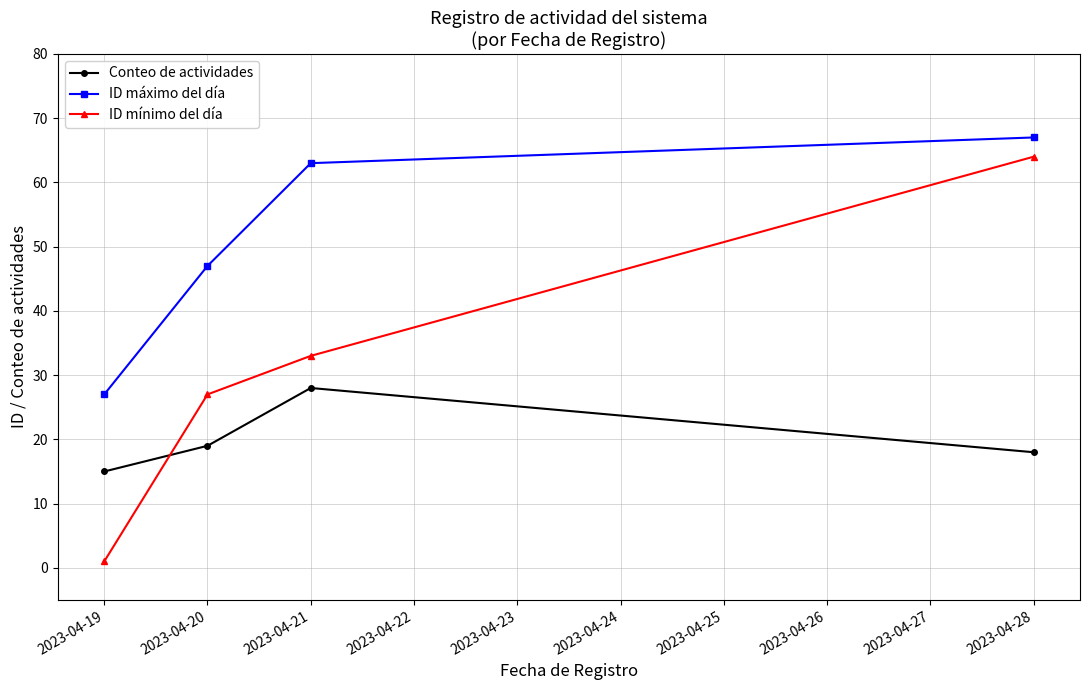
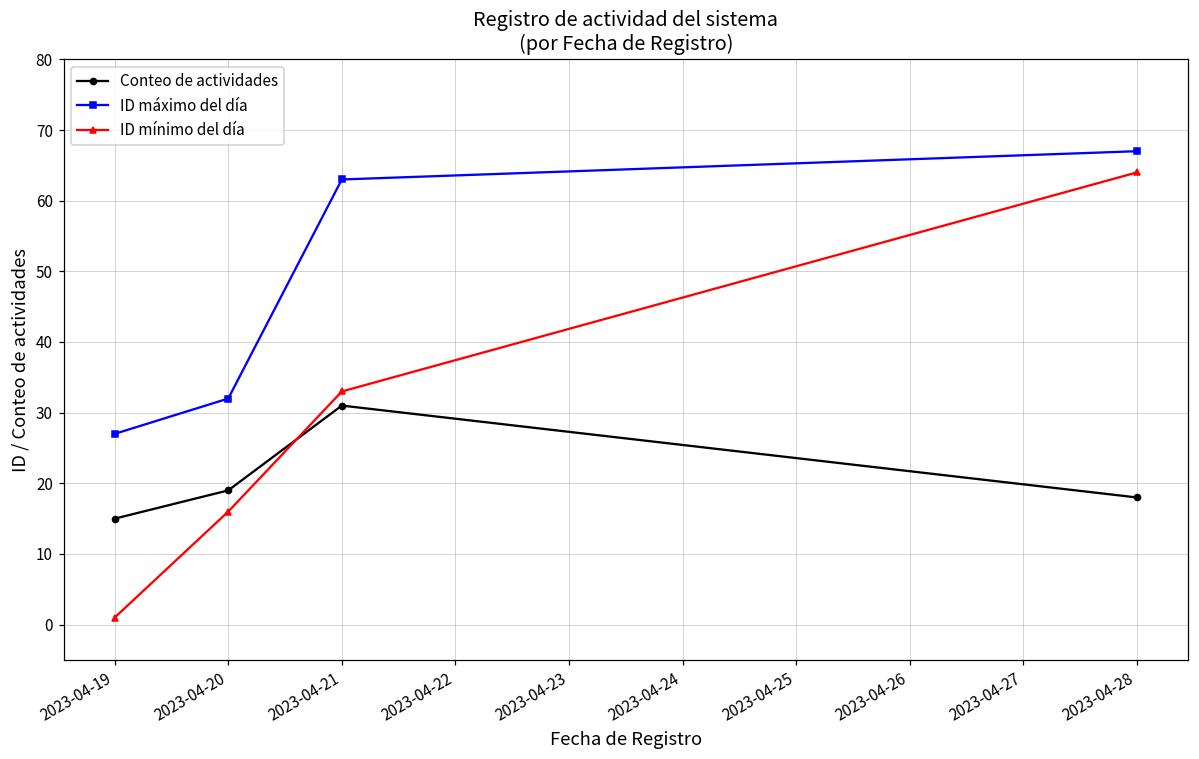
  {
    "Conteo de actividades": {
      "2023-04-19": 15,
      "2023-04-20": 19,
-     "2023-04-21": 28,
+     "2023-04-21": 31,
      "2023-04-28": 18
    },
    "ID máximo del día": {
      "2023-04-19": 27,
-     "2023-04-20": 47,
+     "2023-04-20": 32,
      "2023-04-21": 63,
      "2023-04-28": 67
    },
    "ID mínimo del día": {
      "2023-04-19": 1,
-     "2023-04-20": 27,
+     "2023-04-20": 16,
      "2023-04-21": 33,
      "2023-04-28": 64
    }
  }
